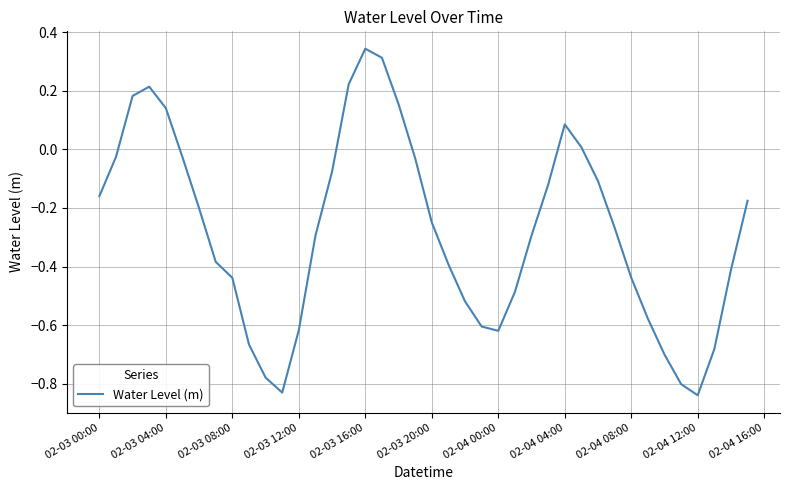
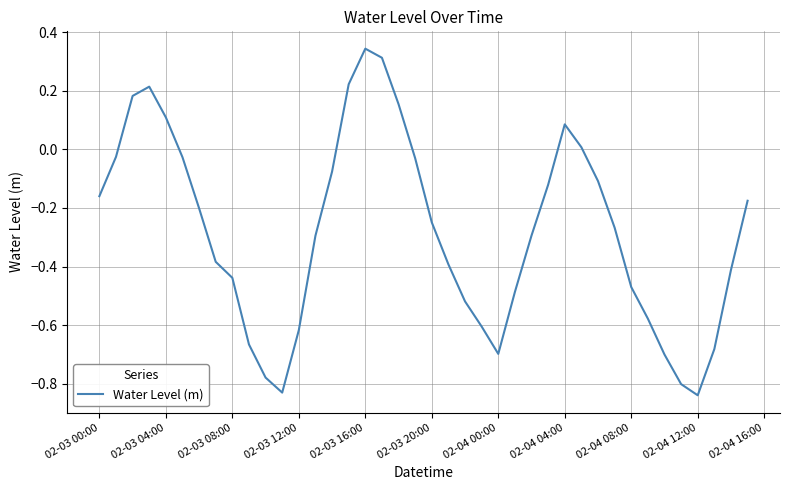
  {
    "02-03 00:00": -0.16,
-   "02-03 04:00": 0.14,
+   "02-03 04:00": 0.11,
    "02-03 08:00": -0.44,
    "02-03 12:00": -0.62,
    "02-03 16:00": 0.34,
    "02-03 20:00": -0.25,
-   "02-04 00:00": -0.62,
+   "02-04 00:00": -0.70,
    "02-04 04:00": 0.09,
-   "02-04 08:00": -0.44,
+   "02-04 08:00": -0.47,
    "02-04 12:00": -0.84
  }
